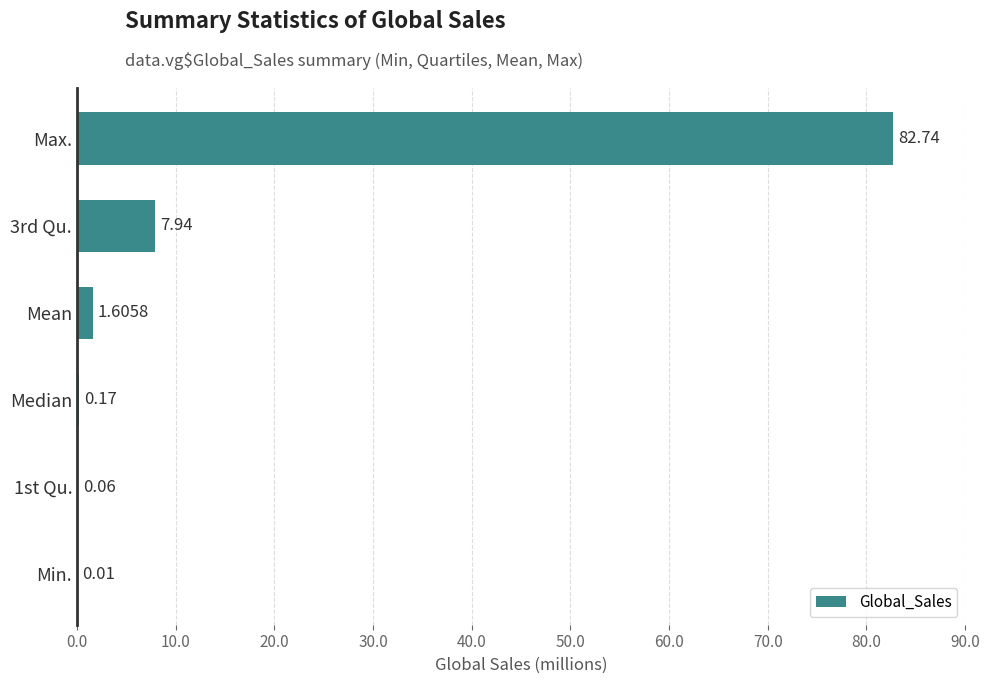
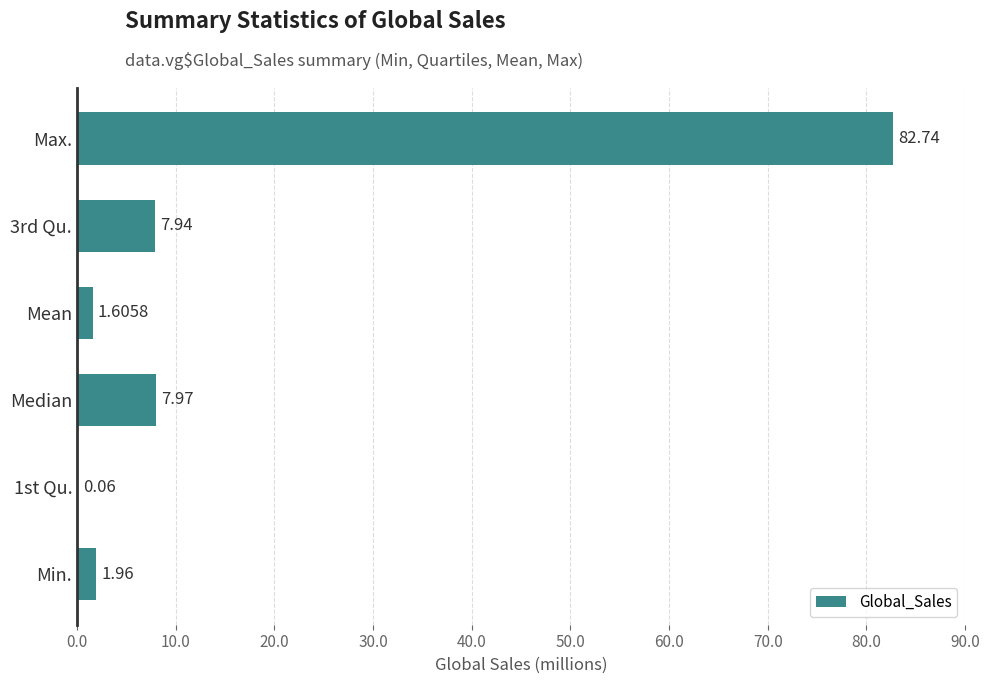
  {
    "Max.": 82.74,
    "3rd Qu.": 7.94,
    "Mean": 1.6058,
-   "Median": 0.17,
+   "Median": 7.97,
    "1st Qu.": 0.06,
-   "Min.": 0.01
+   "Min.": 1.96
  }
